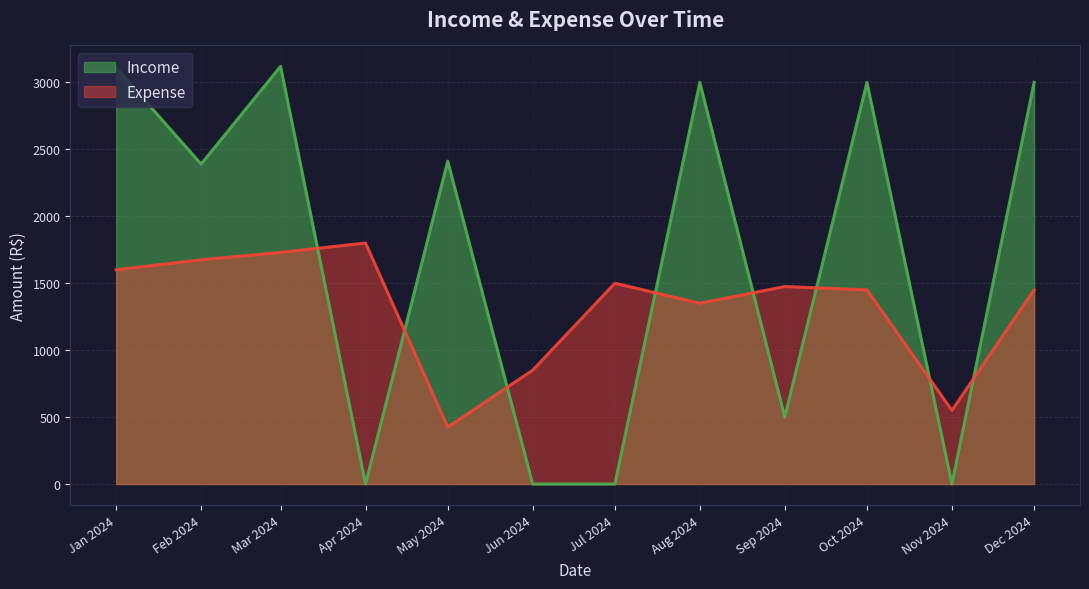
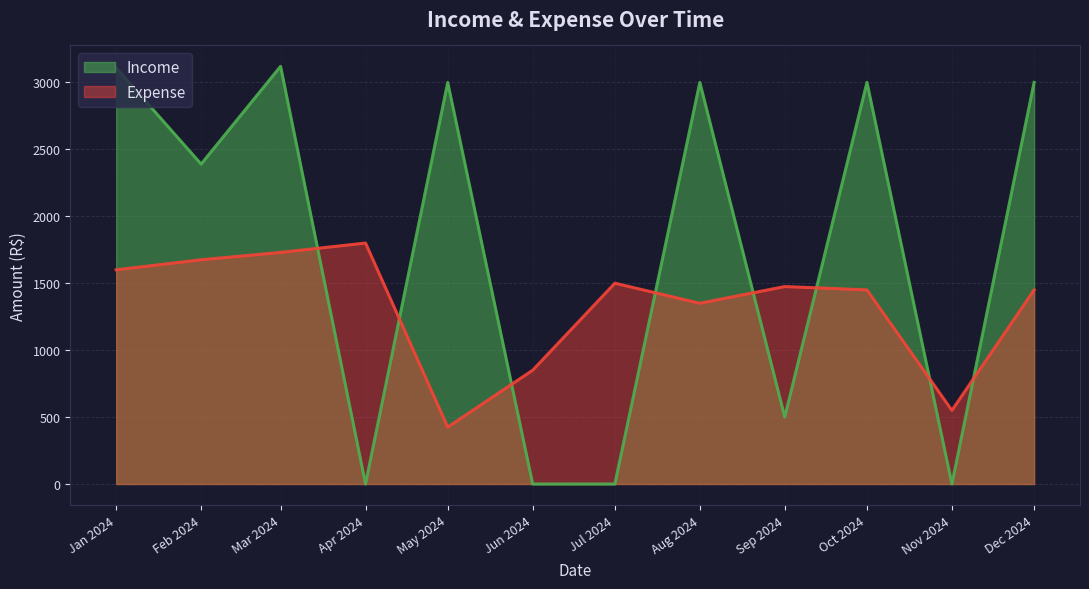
  {
    "Income": {
      "Feb 2024": 2390,
      "Mar 2024": 3120,
      "Apr 2024": 0,
-     "May 2024": 2410,
+     "May 2024": 3000,
      "Jun 2024": 0,
      "Jul 2024": 0,
      "Aug 2024": 3000,
      "Sep 2024": 500,
      "Oct 2024": 3000,
      "Nov 2024": 0,
      "Dec 2024": 3000
    },
    "Expense": {
      "Jan 2024": 1600,
      "Feb 2024": 1680,
      "Mar 2024": 1730,
      "Apr 2024": 1800,
      "May 2024": 430,
      "Jun 2024": 850,
      "Jul 2024": 1500,
      "Aug 2024": 1350,
      "Sep 2024": 1480,
      "Oct 2024": 1450,
      "Nov 2024": 550,
      "Dec 2024": 1450
    }
  }
